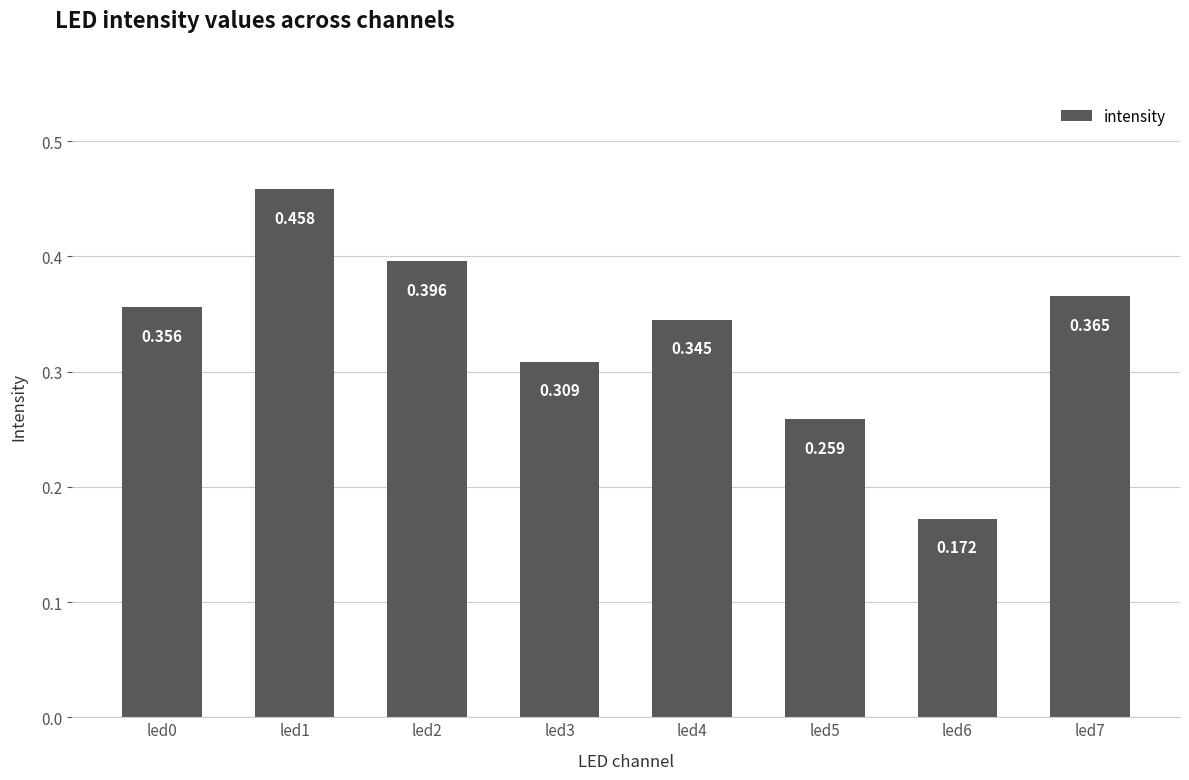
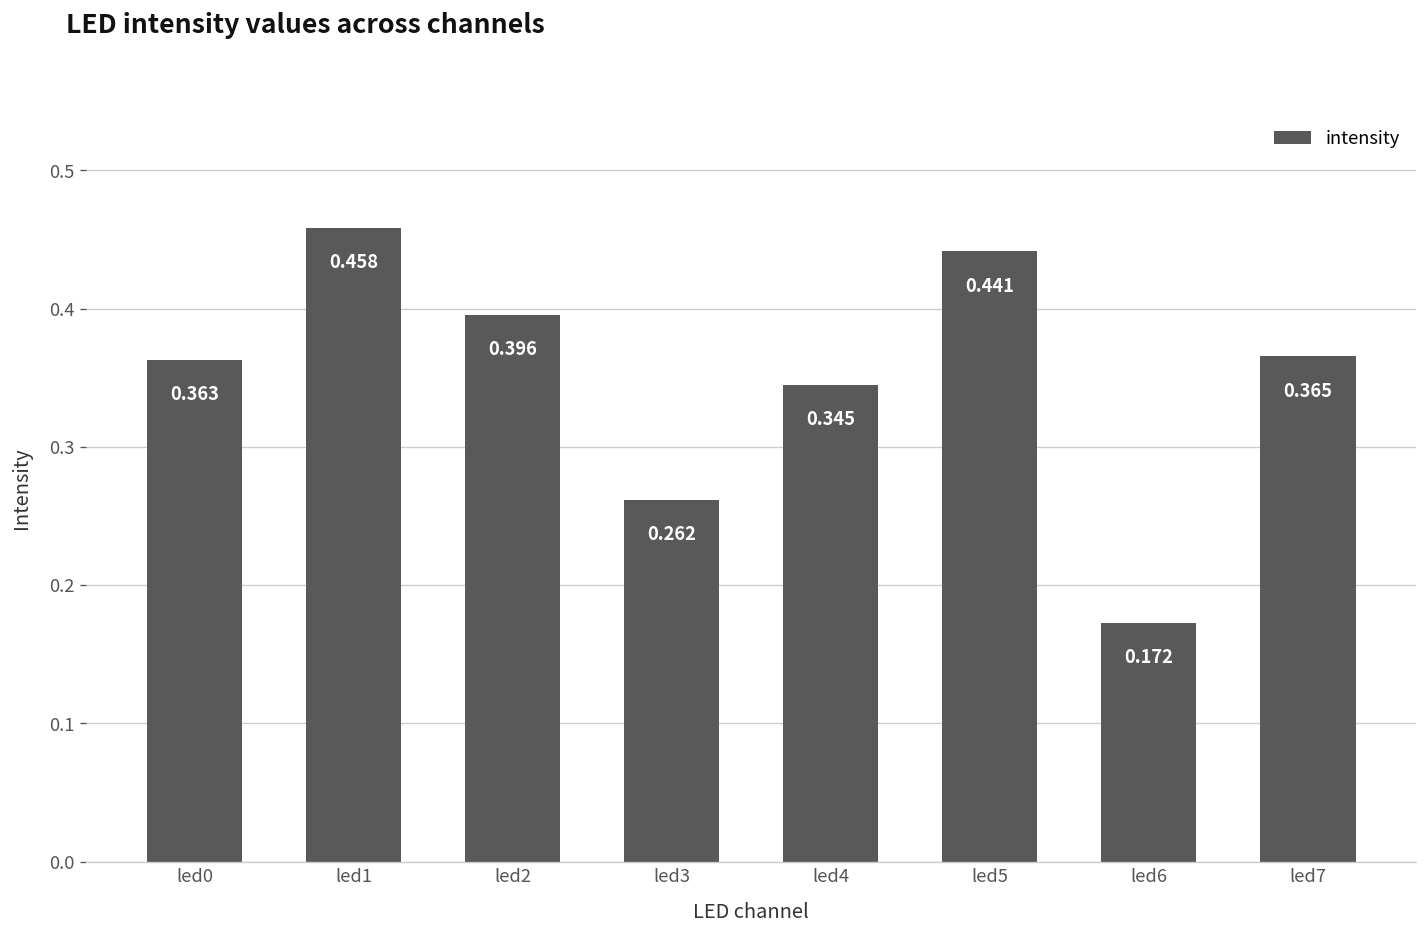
  {
-   "led0": 0.356,
+   "led0": 0.363,
    "led1": 0.458,
    "led2": 0.396,
-   "led3": 0.309,
+   "led3": 0.262,
    "led4": 0.345,
-   "led5": 0.259,
+   "led5": 0.441,
    "led6": 0.172,
    "led7": 0.365
  }
